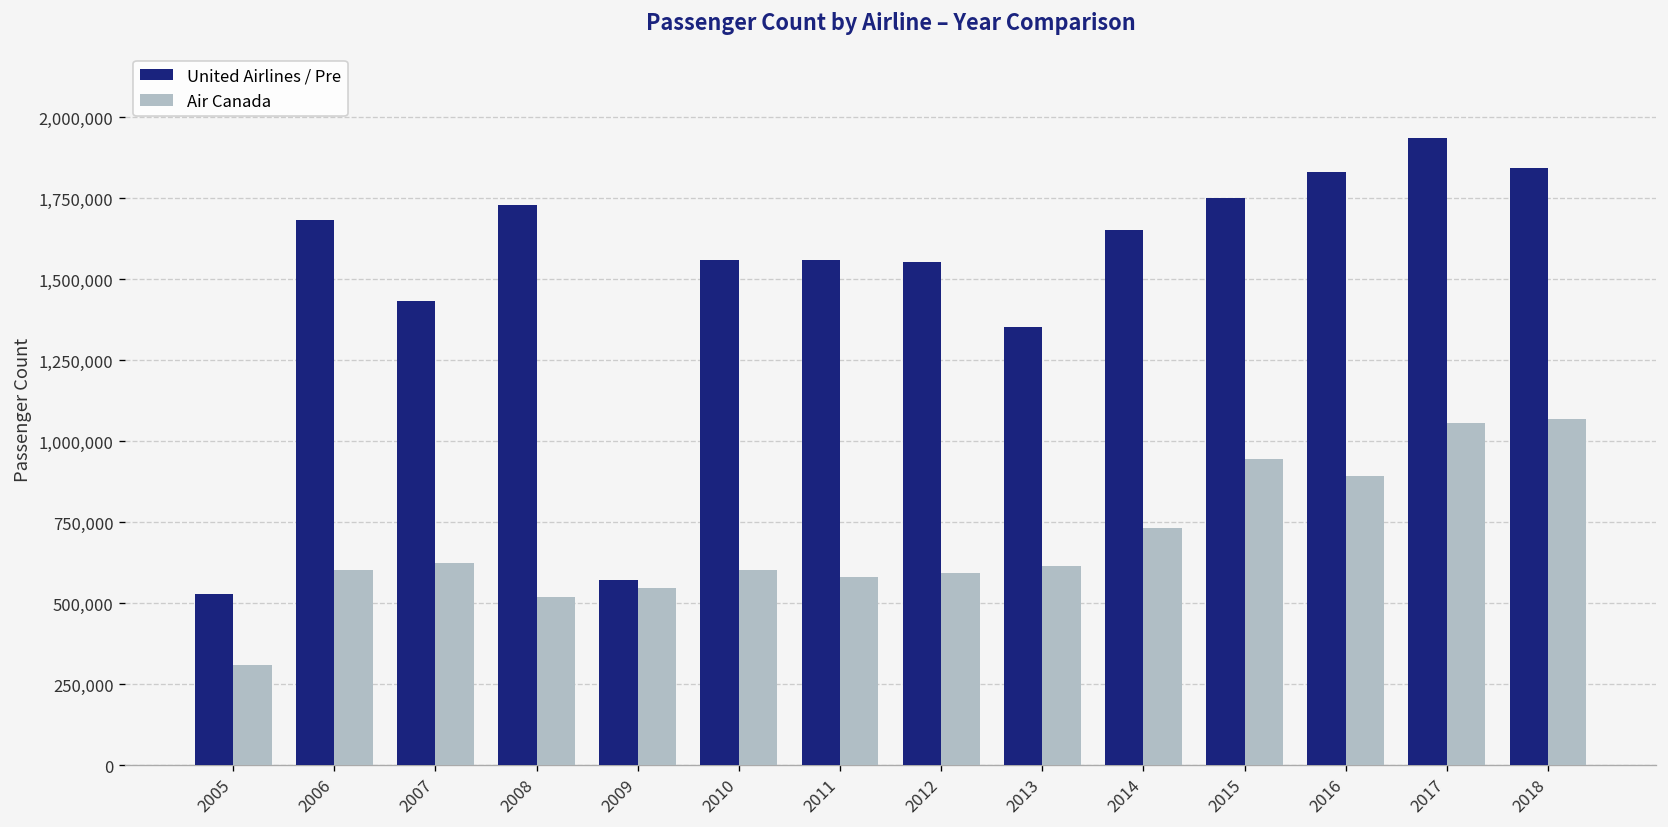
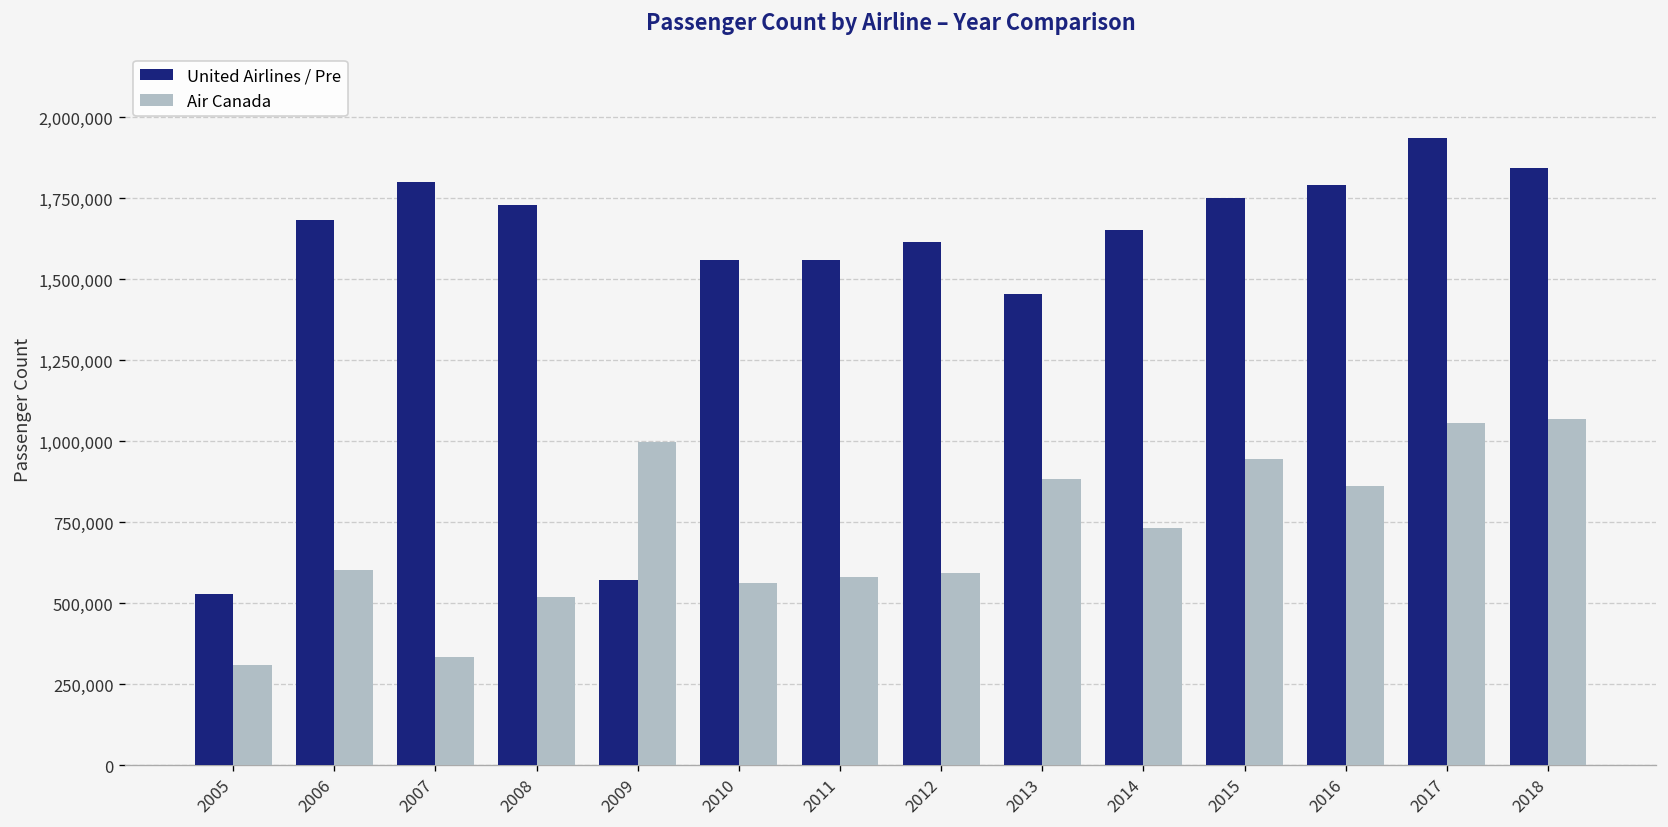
  {
    "United Airlines / Pre": {
      "2005": "530,000",
      "2006": "1,680,000",
-     "2007": "1,430,000",
+     "2007": "1,800,000",
      "2008": "1,730,000",
      "2009": "570,000",
      "2010": "1,560,000",
      "2011": "1,560,000",
-     "2012": "1,550,000",
-     "2013": "1,350,000",
+     "2012": "1,620,000",
+     "2013": "1,450,000",
      "2014": "1,650,000",
      "2015": "1,750,000",
-     "2016": "1,830,000",
+     "2016": "1,790,000",
      "2017": "1,940,000",
      "2018": "1,840,000"
    },
    "Air Canada": {
      "2005": "310,000",
      "2006": "600,000",
-     "2007": "630,000",
+     "2007": "330,000",
      "2008": "520,000",
-     "2009": "550,000",
-     "2010": "600,000",
+     "2009": "1,000,000",
+     "2010": "560,000",
      "2011": "580,000",
      "2012": "590,000",
-     "2013": "610,000",
+     "2013": "880,000",
      "2014": "730,000",
      "2015": "940,000",
-     "2016": "890,000",
+     "2016": "860,000",
      "2017": "1,060,000",
      "2018": "1,070,000"
    }
  }
